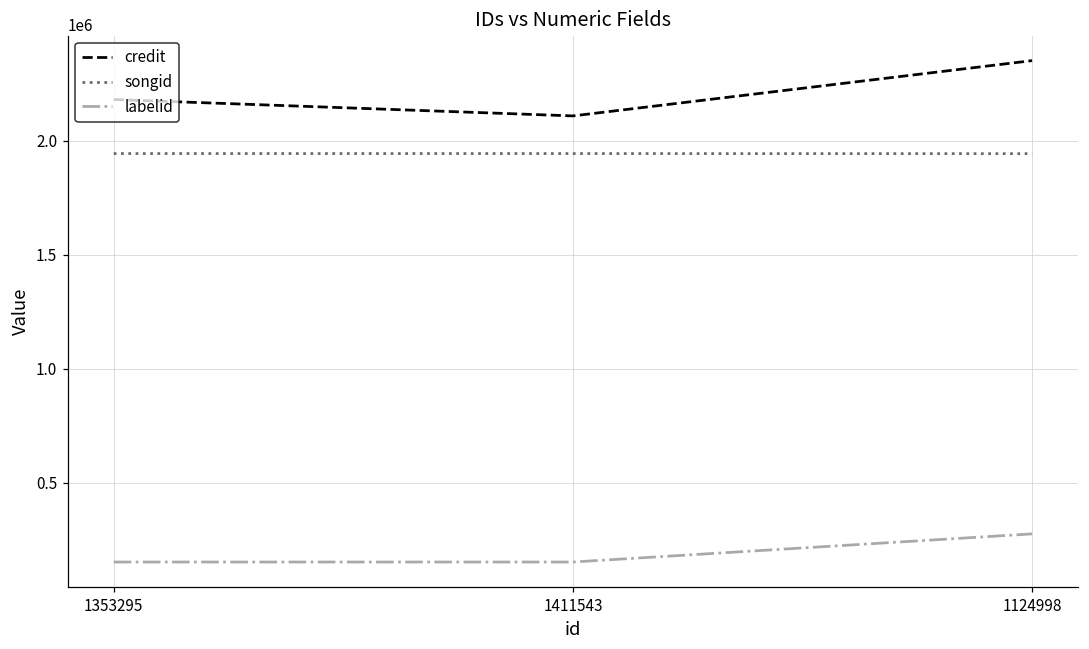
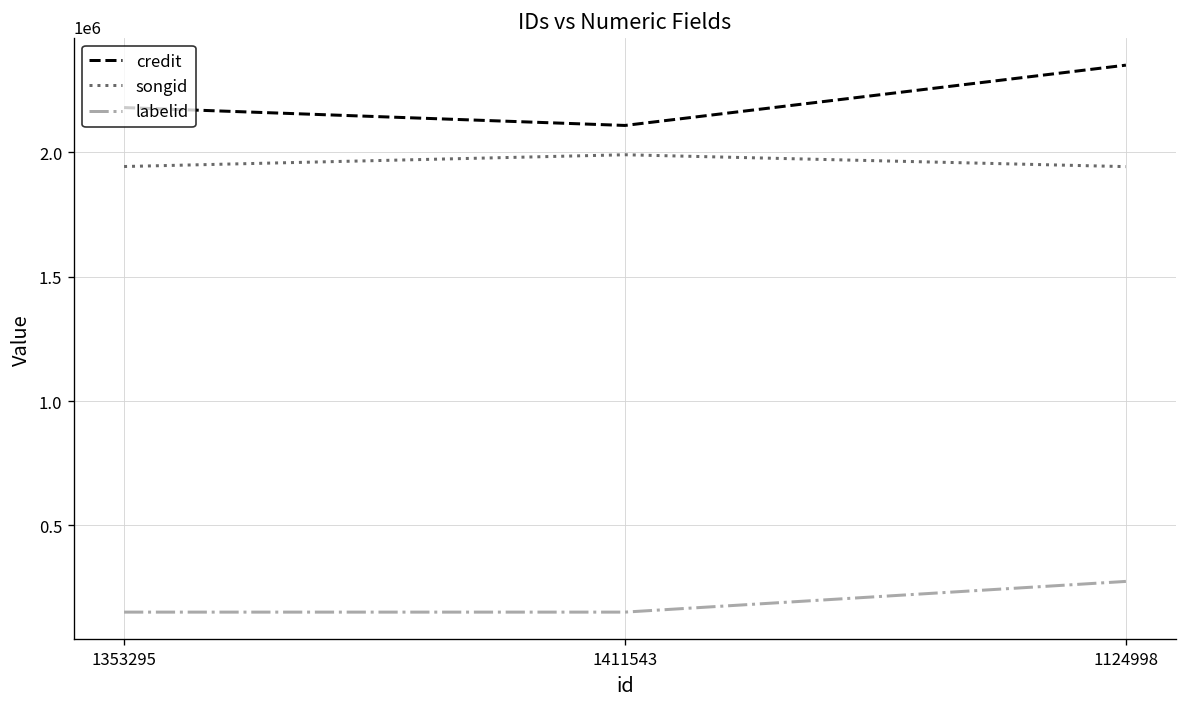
  {
    "credit": {
      "1411543": 2110000,
      "1124998": 2350000
    },
    "songid": {
      "1353295": 1940000,
-     "1411543": 1940000,
+     "1411543": 1990000,
      "1124998": 1940000
    },
    "labelid": {
      "1353295": 150000,
      "1411543": 150000,
      "1124998": 270000
    }
  }
